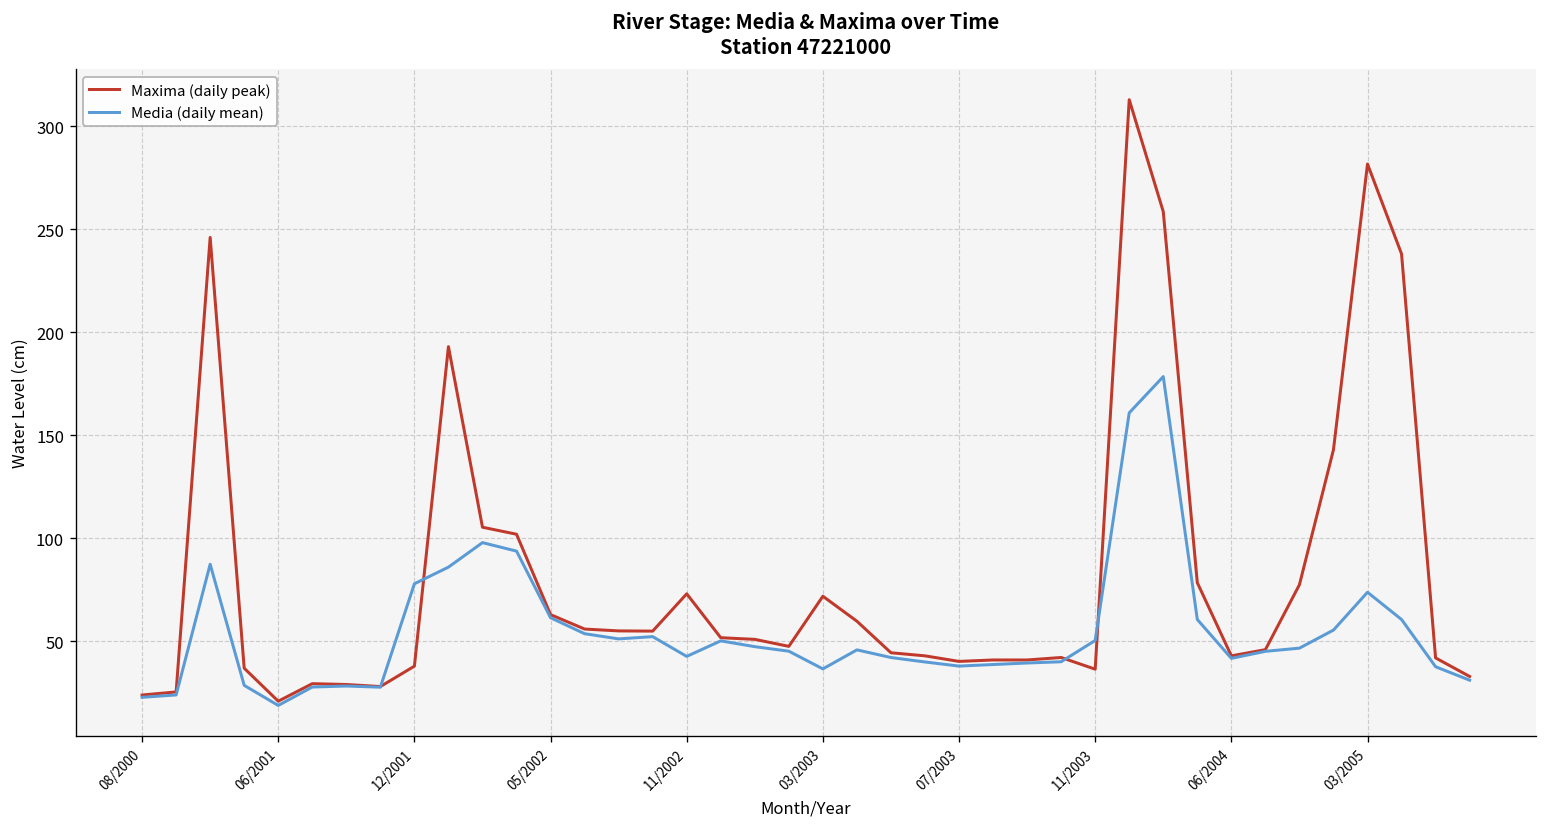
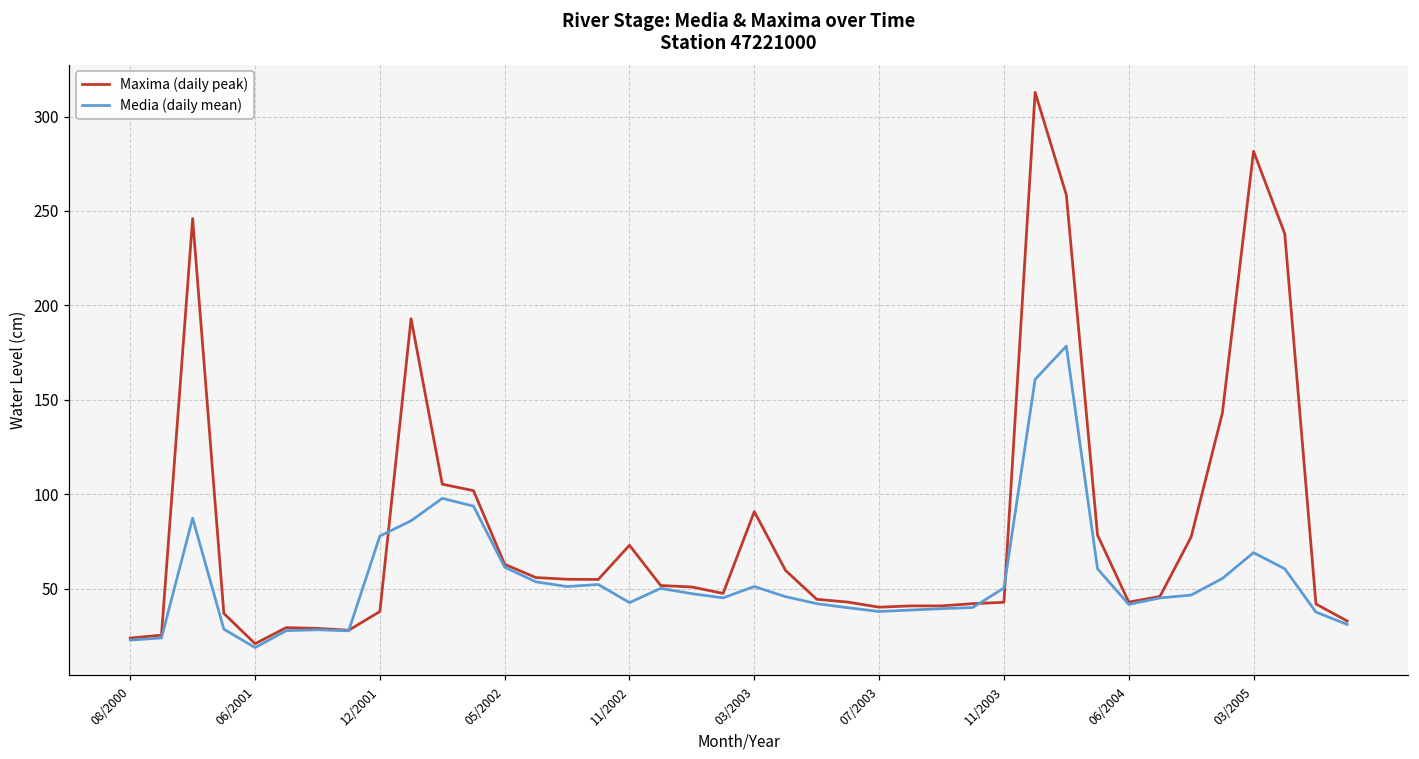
  {
    "Maxima (daily peak)": {
      "06/2001": 21,
      "12/2001": 38,
      "05/2002": 63,
      "11/2002": 73,
-     "03/2003": 72,
+     "03/2003": 91,
      "07/2003": 40,
-     "11/2003": 37,
+     "11/2003": 43,
      "03/2005": 282
    },
    "Media (daily mean)": {
      "06/2001": 19,
      "12/2001": 78,
      "05/2002": 61,
      "11/2002": 43,
-     "03/2003": 37,
+     "03/2003": 51,
      "07/2003": 38,
      "11/2003": 50,
-     "03/2005": 74
+     "03/2005": 69
    }
  }
